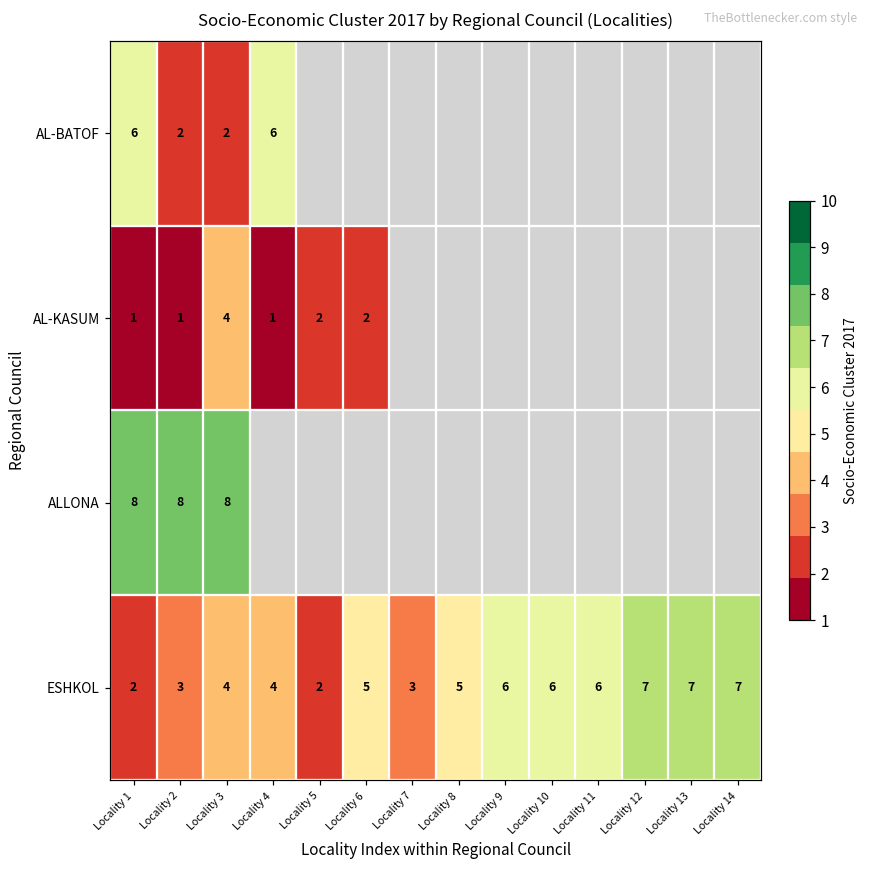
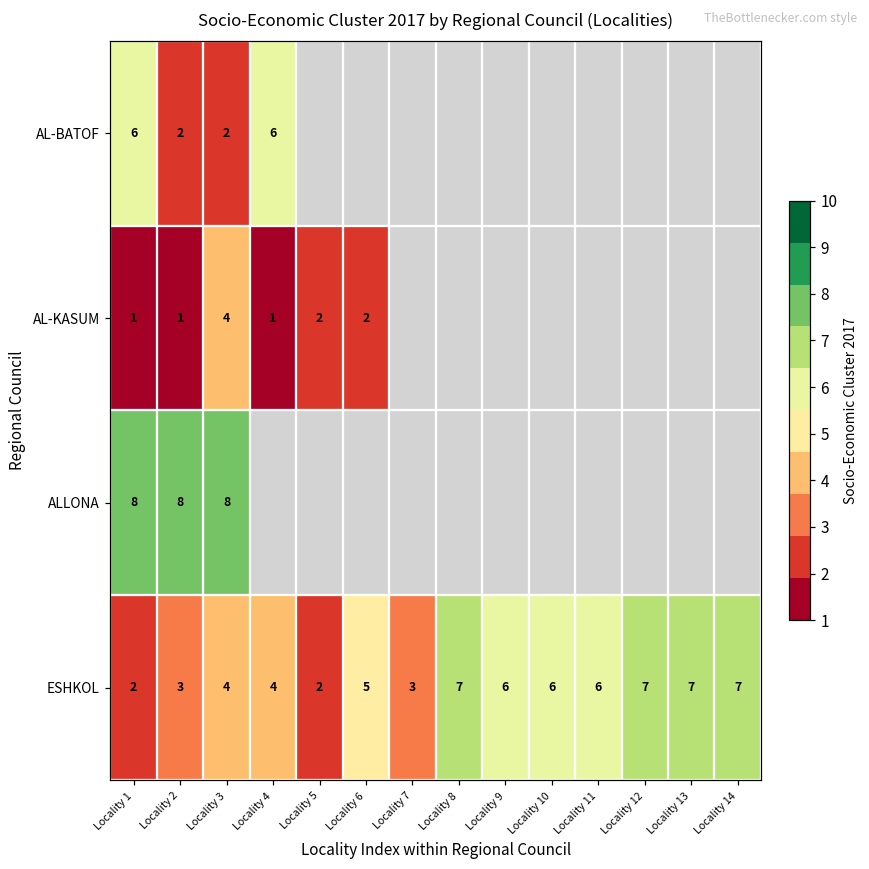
  {
    "AL-BATOF": {
      "Locality 1": 6,
      "Locality 2": 2,
      "Locality 3": 2,
      "Locality 4": 6
    },
    "AL-KASUM": {
      "Locality 1": 1,
      "Locality 2": 1,
      "Locality 3": 4,
      "Locality 4": 1,
      "Locality 5": 2,
      "Locality 6": 2
    },
    "ALLONA": {
      "Locality 1": 8,
      "Locality 2": 8,
      "Locality 3": 8
    },
    "ESHKOL": {
      "Locality 1": 2,
      "Locality 2": 3,
      "Locality 3": 4,
      "Locality 4": 4,
      "Locality 5": 2,
      "Locality 6": 5,
      "Locality 7": 3,
-     "Locality 8": 5,
+     "Locality 8": 7,
      "Locality 9": 6,
      "Locality 10": 6,
      "Locality 11": 6,
      "Locality 12": 7,
      "Locality 13": 7,
      "Locality 14": 7
    }
  }
